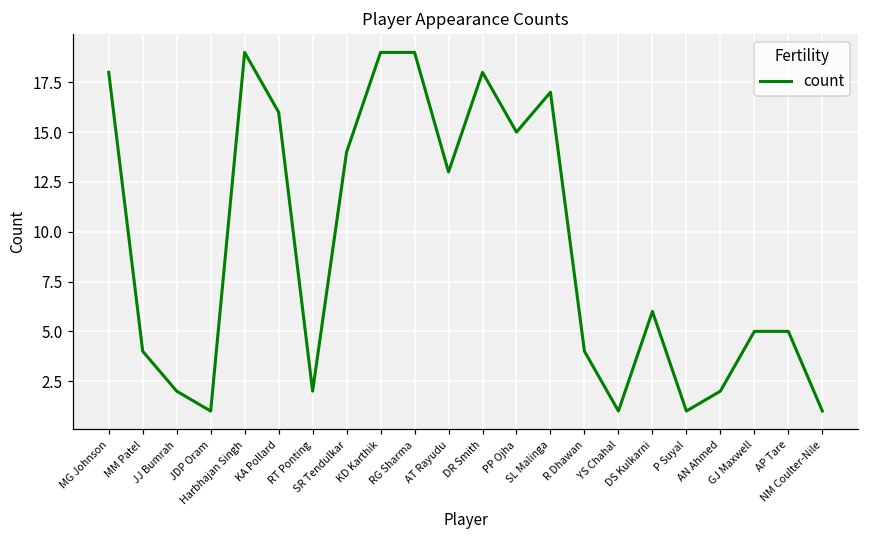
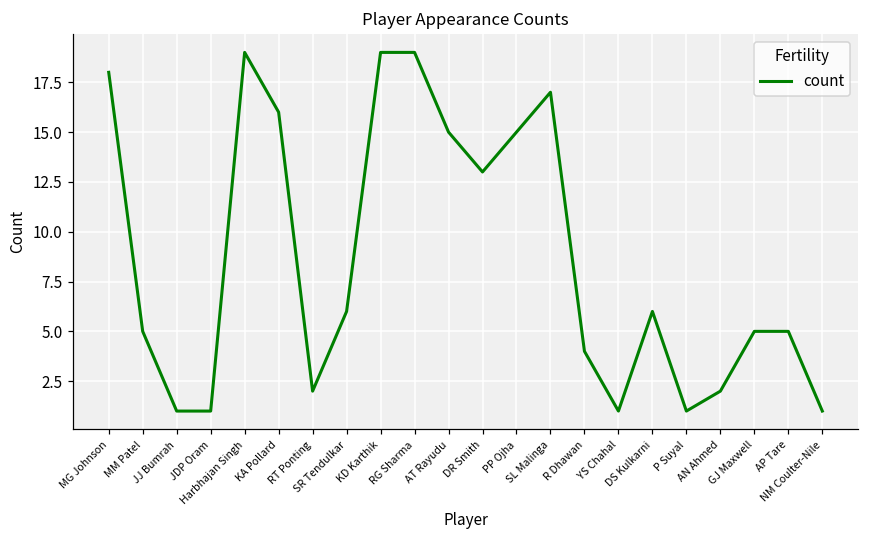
  {
    "MG Johnson": 18,
-   "MM Patel": 4,
-   "JJ Bumrah": 2,
+   "MM Patel": 5,
+   "JJ Bumrah": 1,
    "JDP Oram": 1,
    "Harbhajan Singh": 19,
    "KA Pollard": 16,
    "RT Ponting": 2,
-   "SR Tendulkar": 14,
+   "SR Tendulkar": 6,
    "KD Karthik": 19,
    "RG Sharma": 19,
-   "AT Rayudu": 13,
-   "DR Smith": 18,
+   "AT Rayudu": 15,
+   "DR Smith": 13,
    "PP Ojha": 15,
    "SL Malinga": 17,
    "R Dhawan": 4,
    "YS Chahal": 1,
    "DS Kulkarni": 6,
    "P Suyal": 1,
    "AN Ahmed": 2,
    "GJ Maxwell": 5,
    "AP Tare": 5,
    "NM Coulter-Nile": 1
  }
